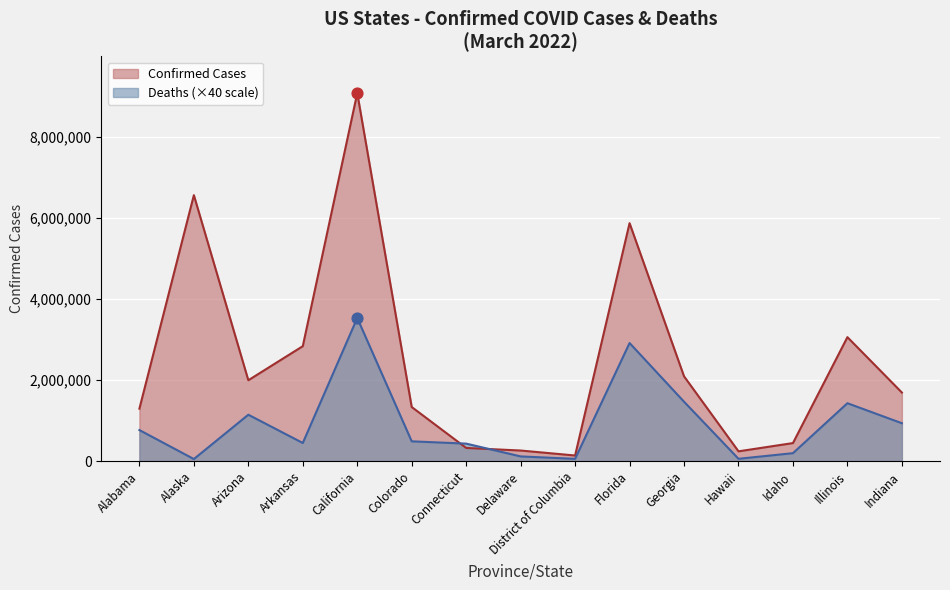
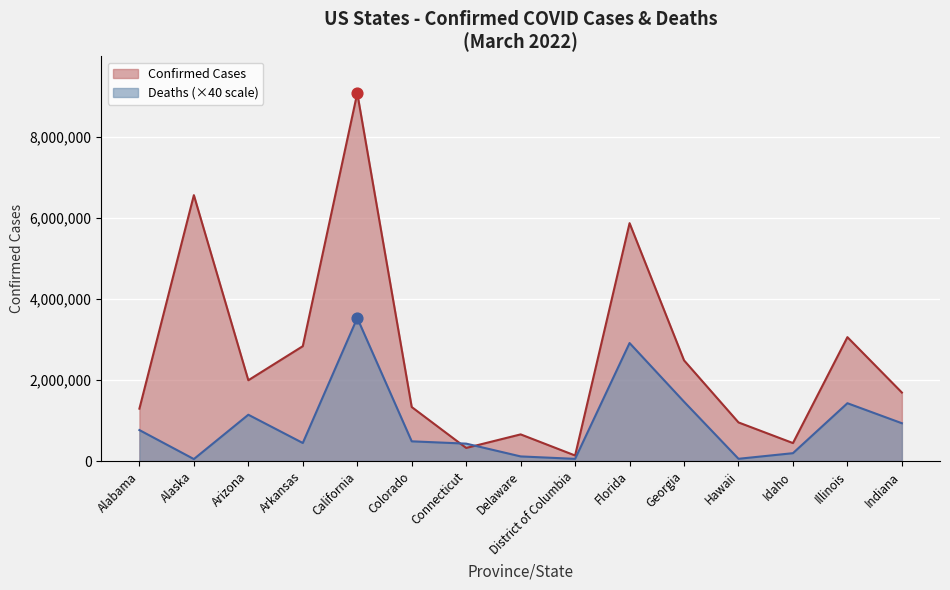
  {
    "Confirmed Cases": {
      "Alabama": "1,300,000",
      "Alaska": "6,600,000",
      "Arizona": "2,000,000",
      "Arkansas": "2,800,000",
      "Colorado": "1,300,000",
      "Connecticut": "300,000",
-     "Delaware": "300,000",
+     "Delaware": "700,000",
      "District of Columbia": "100,000",
      "Florida": "5,900,000",
-     "Georgia": "2,100,000",
-     "Hawaii": "200,000",
+     "Georgia": "2,500,000",
+     "Hawaii": "1,000,000",
      "Idaho": "400,000",
      "Illinois": "3,100,000",
      "Indiana": "1,700,000"
    }
  }
